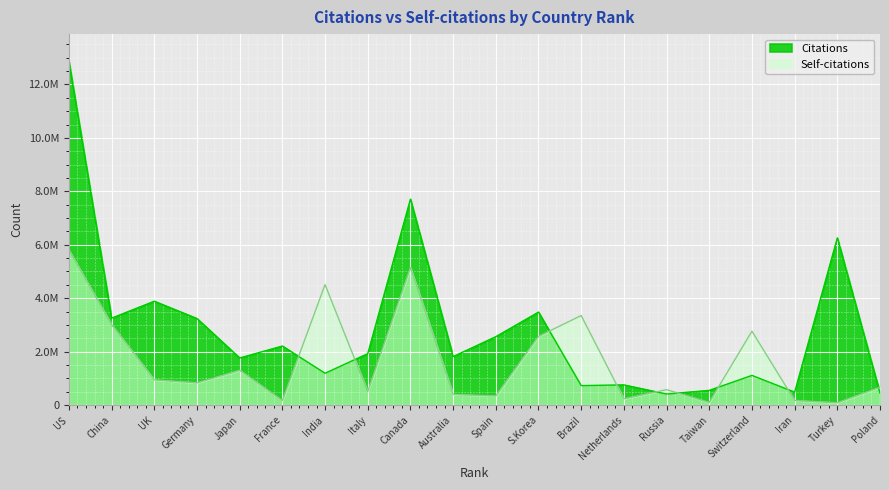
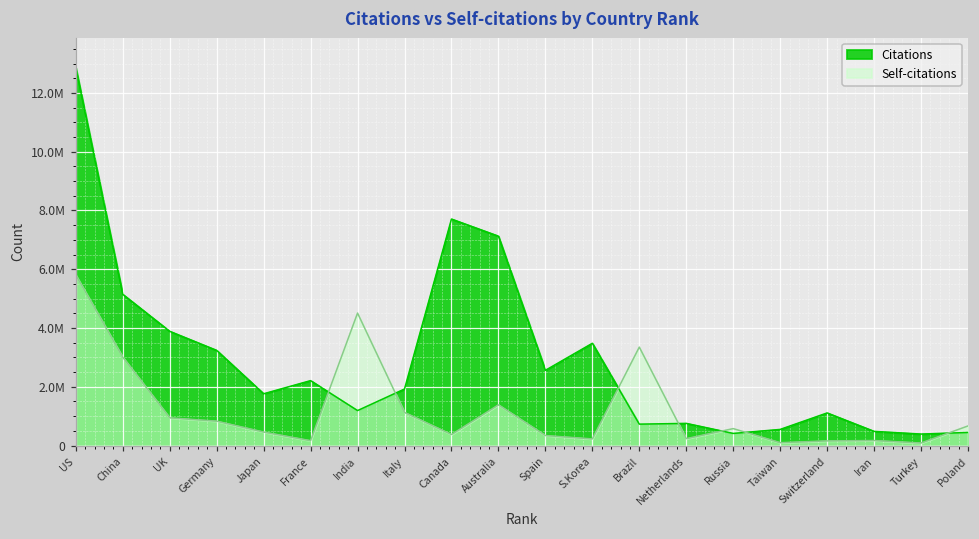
  {
    "Citations": {
      "US": 12900000,
-     "China": 3300000,
+     "China": 5100000,
      "UK": 3900000,
      "Germany": 3200000,
      "Japan": 1800000,
      "France": 2200000,
      "India": 1200000,
      "Italy": 1900000,
      "Canada": 7700000,
-     "Australia": 1800000,
+     "Australia": 7100000,
      "Spain": 2600000,
      "S.Korea": 3500000,
      "Brazil": 700000,
      "Netherlands": 800000,
      "Russia": 400000,
      "Taiwan": 500000,
      "Switzerland": 1100000,
      "Iran": 500000,
-     "Turkey": 6300000,
+     "Turkey": 400000,
      "Poland": 400000
    },
    "Self-citations": {
      "US": 5800000,
      "China": 3000000,
      "UK": 900000,
      "Germany": 800000,
-     "Japan": 1300000,
+     "Japan": 500000,
      "France": 200000,
      "India": 4500000,
-     "Italy": 500000,
-     "Canada": 5100000,
-     "Australia": 400000,
+     "Italy": 1100000,
+     "Canada": 400000,
+     "Australia": 1400000,
      "Spain": 300000,
-     "S.Korea": 2600000,
+     "S.Korea": 200000,
      "Brazil": 3400000,
      "Netherlands": 200000,
      "Russia": 600000,
      "Taiwan": 100000,
-     "Switzerland": 2800000,
+     "Switzerland": 200000,
      "Iran": 200000,
      "Turkey": 100000,
      "Poland": 700000
    }
  }
